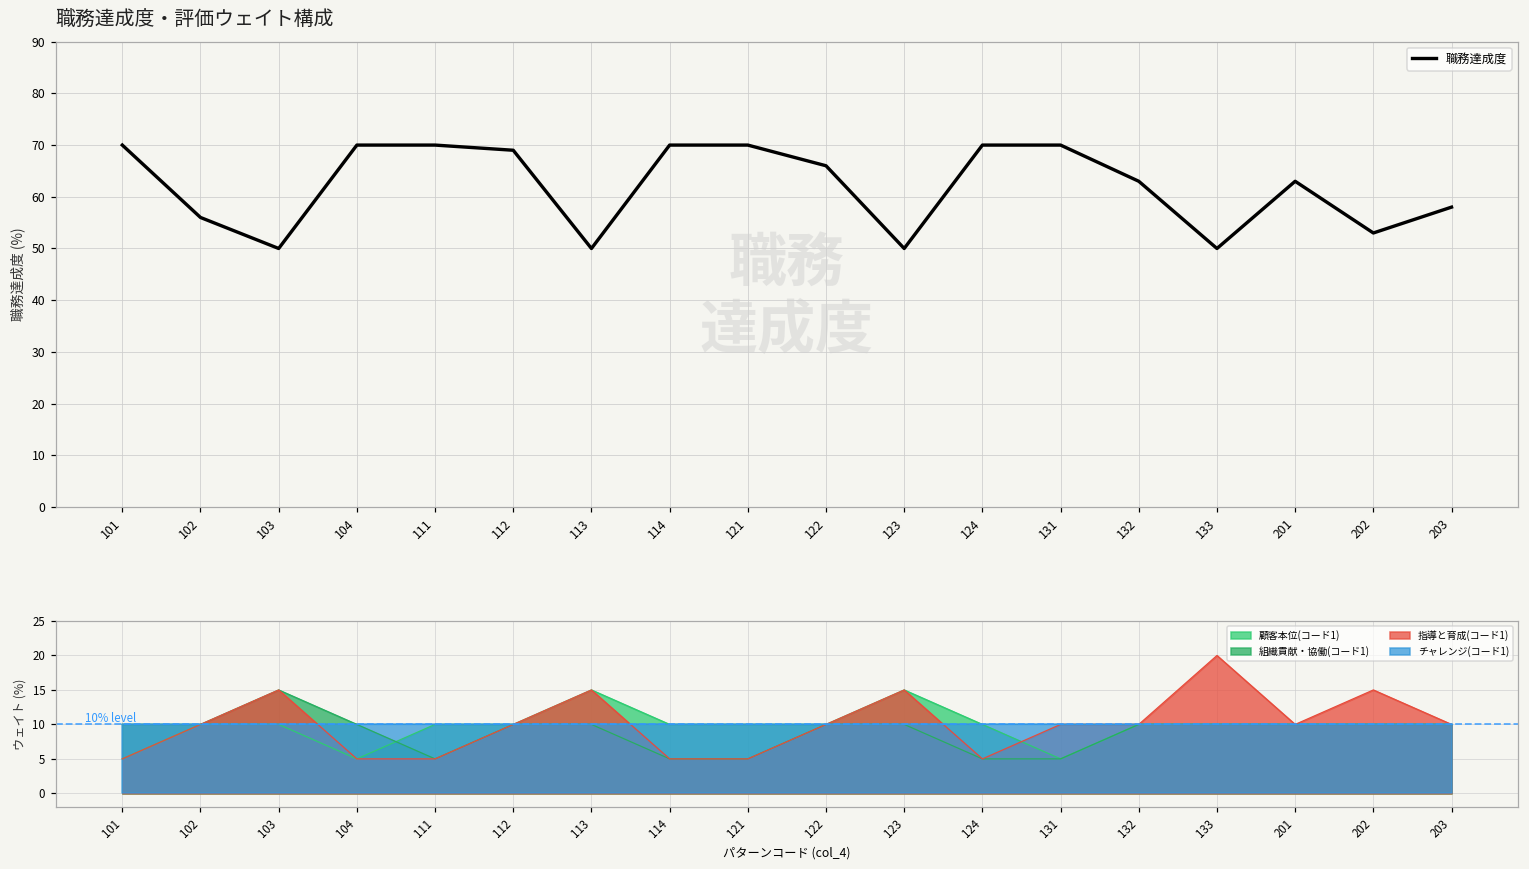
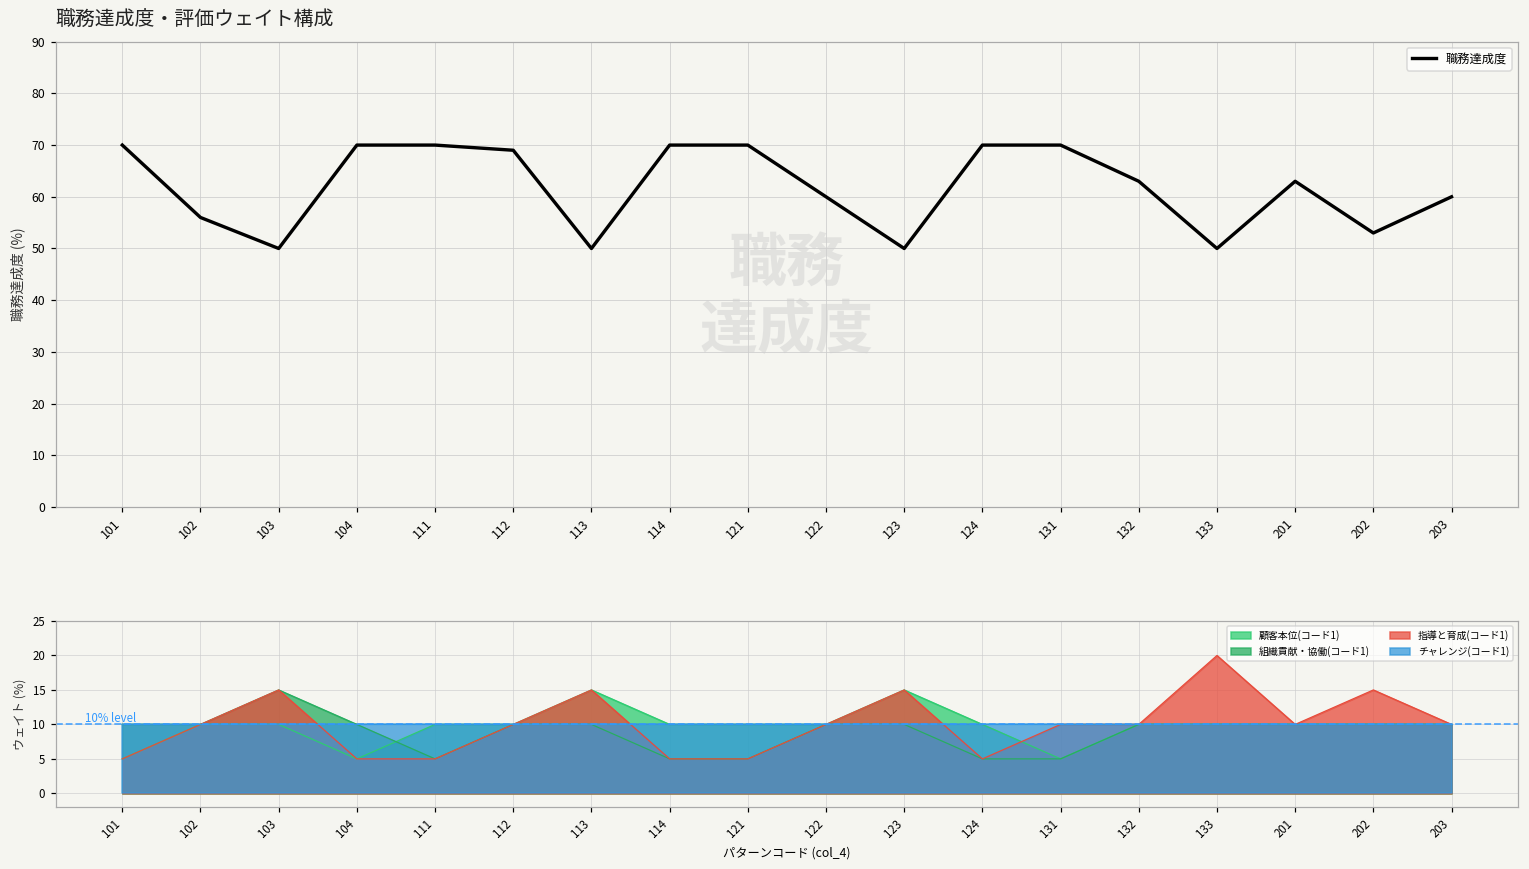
  {
    "職務達成度・評価ウェイト構成": {
      "101": 70,
      "102": 56,
      "103": 50,
      "104": 70,
      "111": 70,
      "112": 69,
      "113": 50,
      "114": 70,
      "121": 70,
-     "122": 66,
+     "122": 60,
      "123": 50,
      "124": 70,
      "131": 70,
      "132": 63,
      "133": 50,
      "201": 63,
      "202": 53,
-     "203": 58
+     "203": 60
    }
  }
